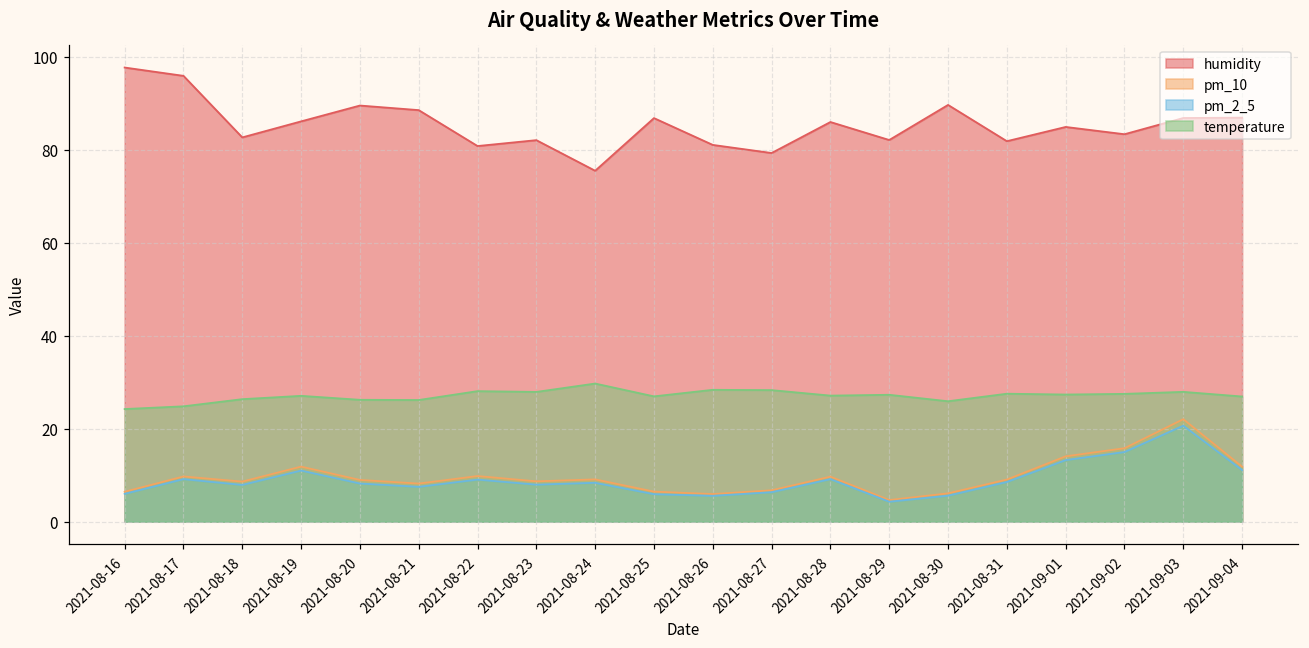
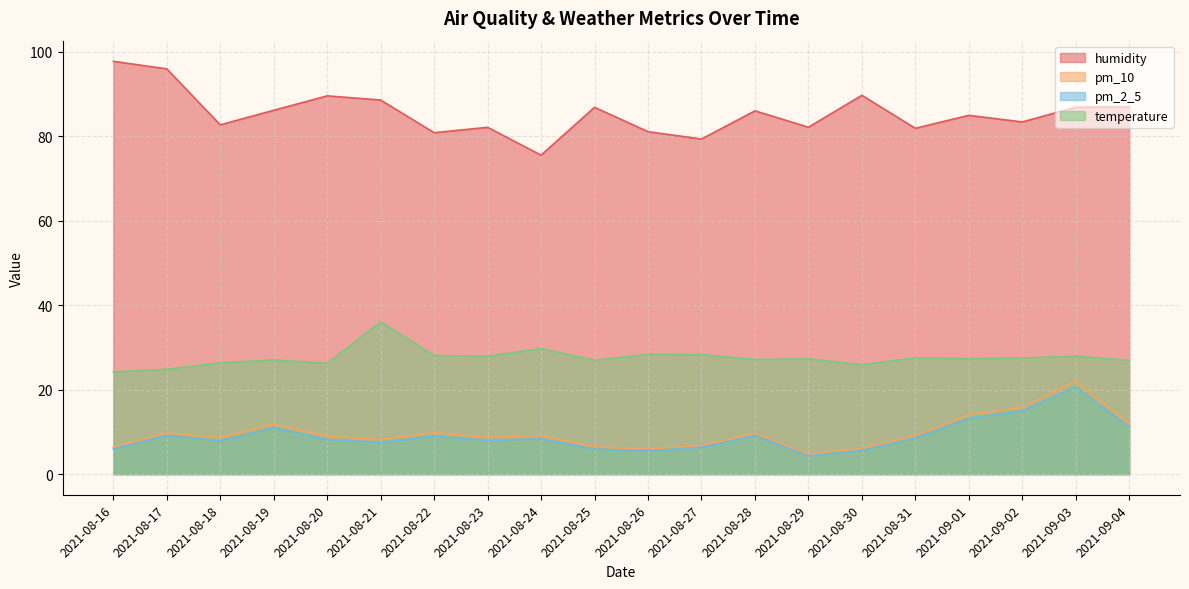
  {
    "humidity": {
      "2021-08-16": 98,
      "2021-08-17": 96,
      "2021-08-18": 83,
      "2021-08-19": 86,
      "2021-08-20": 90,
      "2021-08-21": 89,
      "2021-08-22": 81,
      "2021-08-23": 82,
      "2021-08-24": 75,
      "2021-08-25": 87,
      "2021-08-26": 81,
      "2021-08-27": 79,
      "2021-08-28": 86,
      "2021-08-29": 82,
      "2021-08-30": 90,
      "2021-08-31": 82,
      "2021-09-01": 85,
      "2021-09-02": 83
    },
    "pm_10": {
      "2021-08-18": 9,
      "2021-08-19": 12,
      "2021-08-20": 9,
      "2021-08-21": 8,
      "2021-08-22": 10,
      "2021-08-23": 9,
      "2021-08-24": 9,
      "2021-09-01": 14,
      "2021-09-02": 16,
      "2021-09-03": 22,
      "2021-09-04": 12
    },
    "pm_2_5": {
      "2021-08-18": 8,
      "2021-08-19": 11,
      "2021-08-20": 8,
      "2021-08-21": 7,
      "2021-08-22": 9,
      "2021-08-23": 8,
      "2021-08-24": 8,
      "2021-09-01": 13,
      "2021-09-02": 15,
      "2021-09-03": 21,
      "2021-09-04": 11
    },
    "temperature": {
      "2021-08-16": 24,
      "2021-08-17": 25,
      "2021-08-18": 26,
      "2021-08-19": 27,
      "2021-08-20": 26,
-     "2021-08-21": 26,
+     "2021-08-21": 36,
      "2021-08-22": 28,
      "2021-08-23": 28,
      "2021-08-24": 30,
      "2021-08-25": 27,
      "2021-08-26": 28,
      "2021-08-27": 28,
      "2021-08-28": 27,
      "2021-08-29": 27,
      "2021-08-30": 26,
      "2021-08-31": 28,
      "2021-09-01": 27,
      "2021-09-02": 27,
      "2021-09-03": 28,
      "2021-09-04": 27
    }
  }
